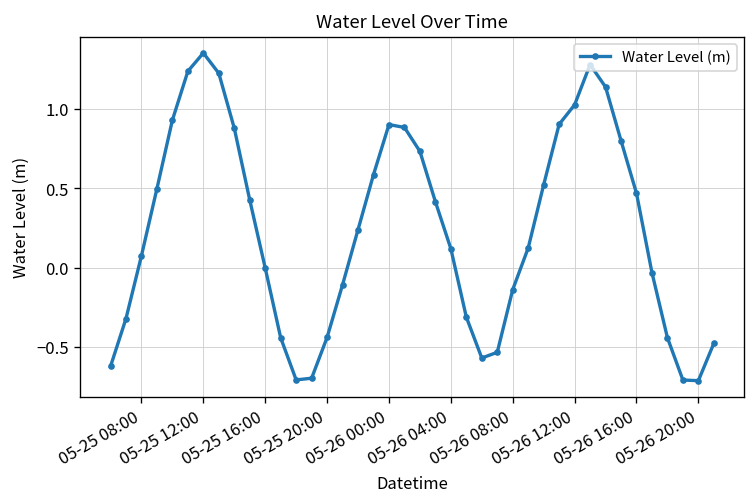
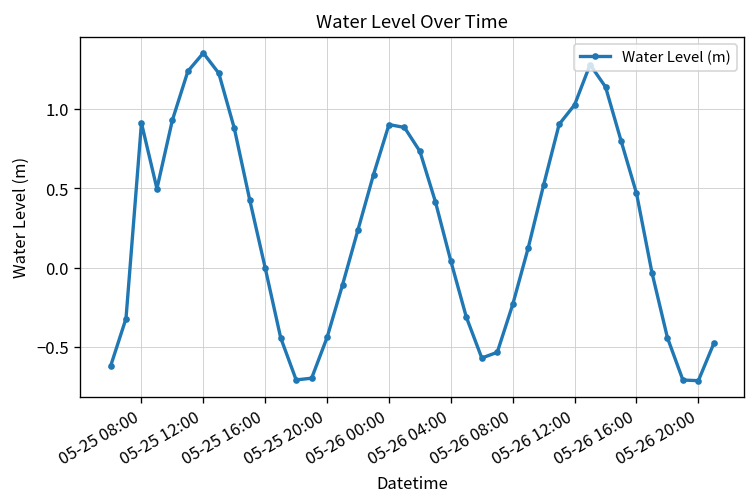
  {
-   "05-25 08:00": 0.07,
+   "05-25 08:00": 0.91,
    "05-25 12:00": 1.35,
    "05-25 16:00": 0.00,
    "05-25 20:00": -0.44,
    "05-26 00:00": 0.90,
-   "05-26 04:00": 0.12,
-   "05-26 08:00": -0.14,
+   "05-26 04:00": 0.04,
+   "05-26 08:00": -0.23,
    "05-26 12:00": 1.02,
    "05-26 16:00": 0.47,
    "05-26 20:00": -0.71
  }
